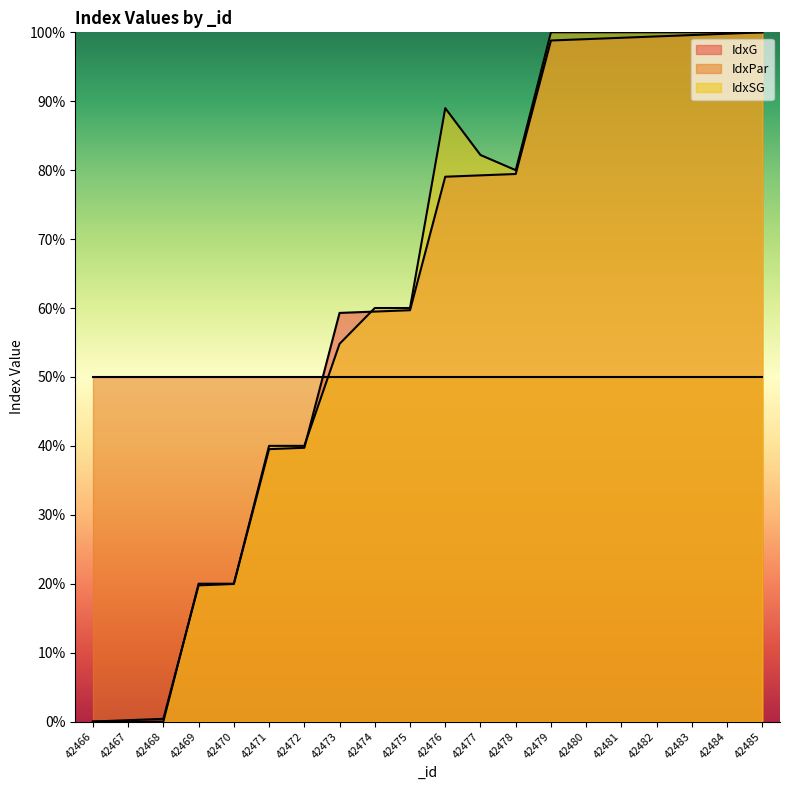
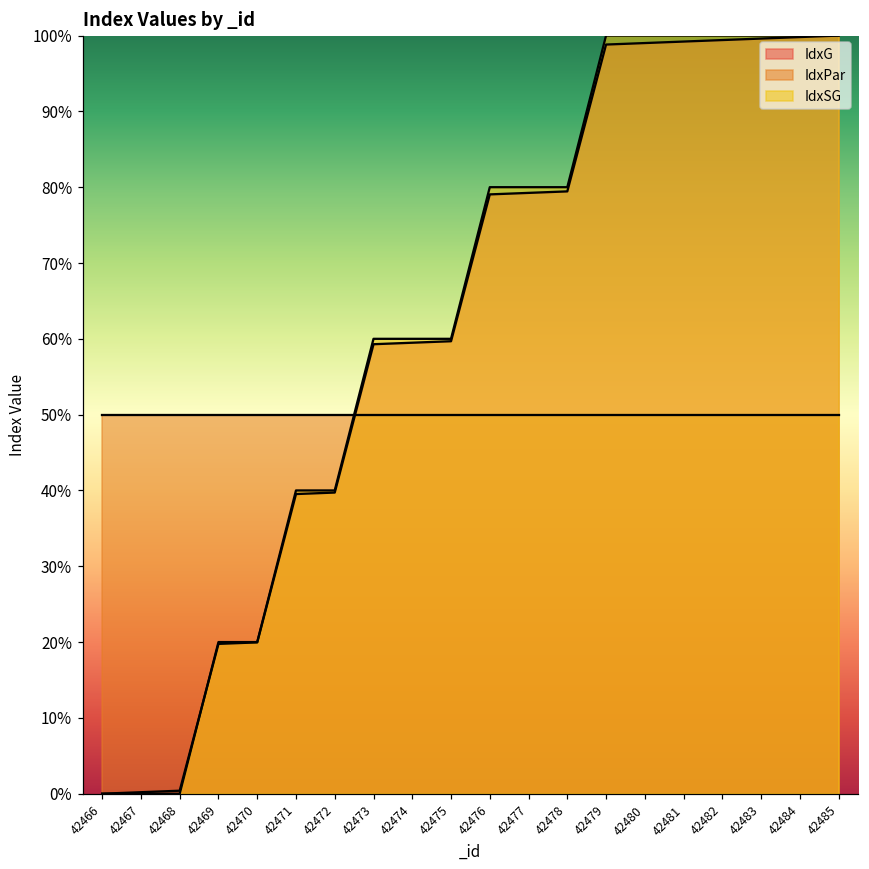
  {
    "IdxSG": {
      "42468": "0%",
      "42471": "40%",
-     "42473": "55%",
+     "42473": "60%",
      "42474": "60%",
-     "42476": "89%",
-     "42477": "82%",
+     "42476": "80%",
+     "42477": "80%",
      "42478": "80%",
      "42479": "100%",
      "42480": "100%",
      "42481": "100%",
      "42482": "100%",
      "42483": "100%"
    }
  }
